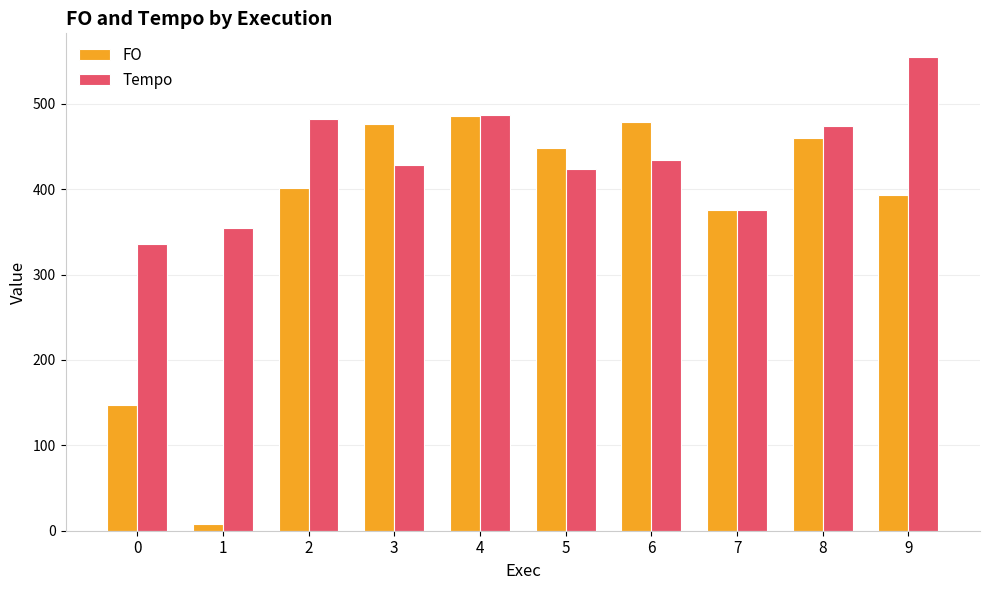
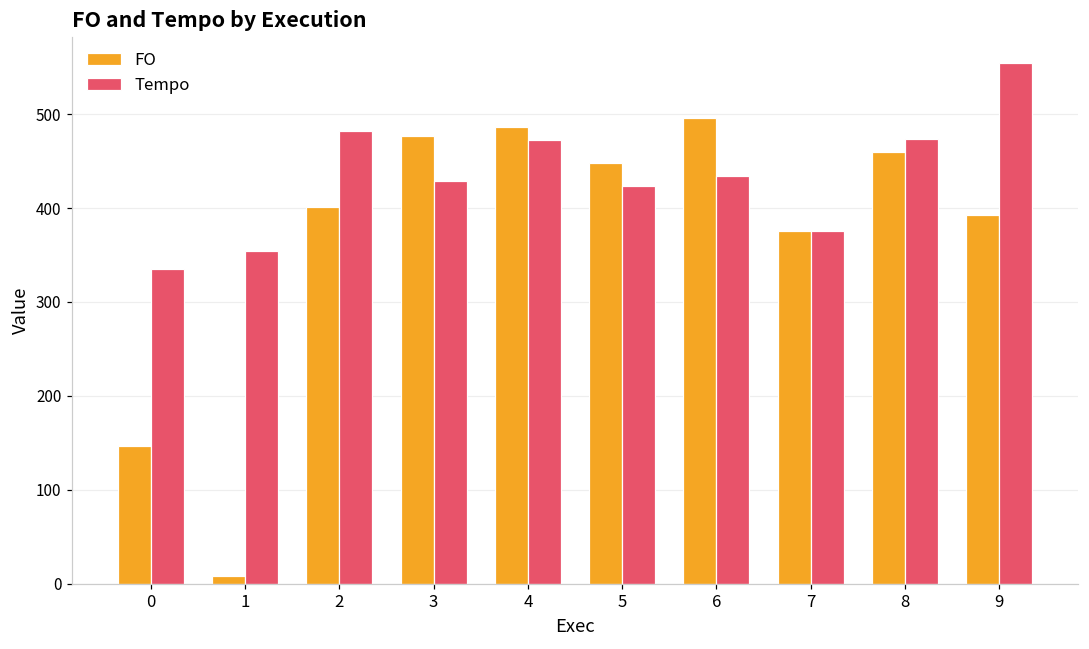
  {
    "FO": {
      "0": 150,
      "1": 10,
      "2": 400,
      "3": 480,
      "4": 490,
      "5": 450,
-     "6": 480,
+     "6": 500,
      "7": 380,
      "8": 460,
      "9": 390
    },
    "Tempo": {
      "0": 340,
      "1": 350,
      "2": 480,
      "3": 430,
-     "4": 490,
+     "4": 470,
      "5": 420,
      "6": 430,
      "7": 380,
      "8": 470,
      "9": 550
    }
  }
